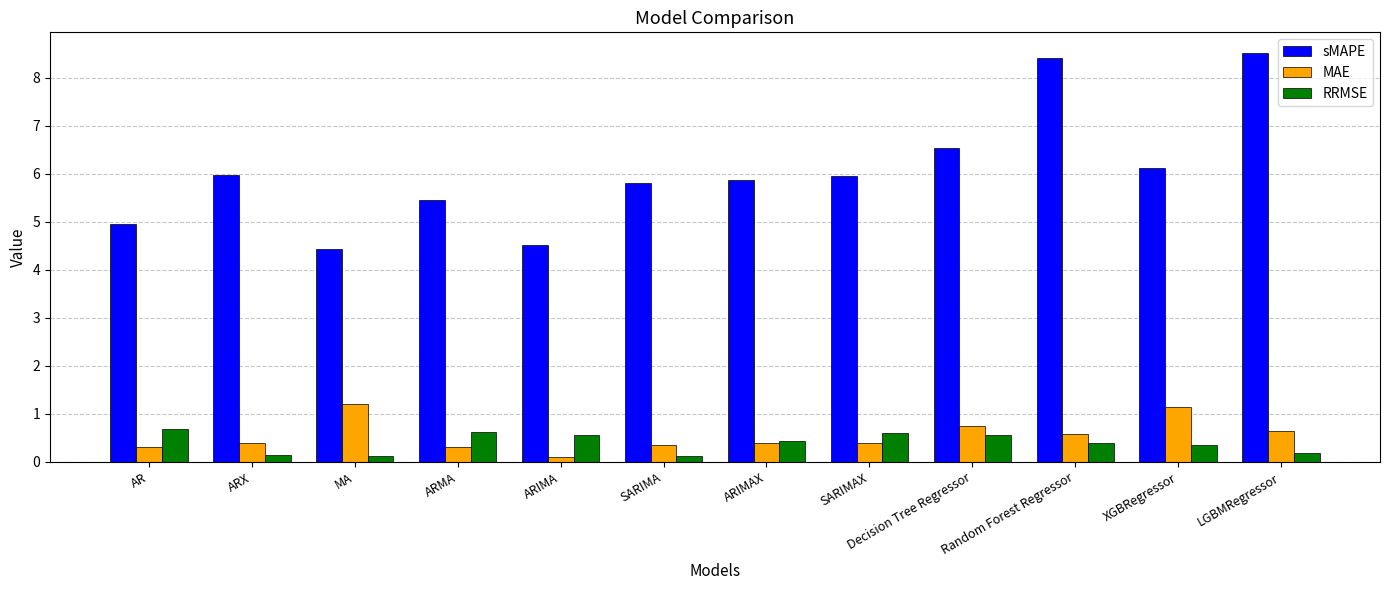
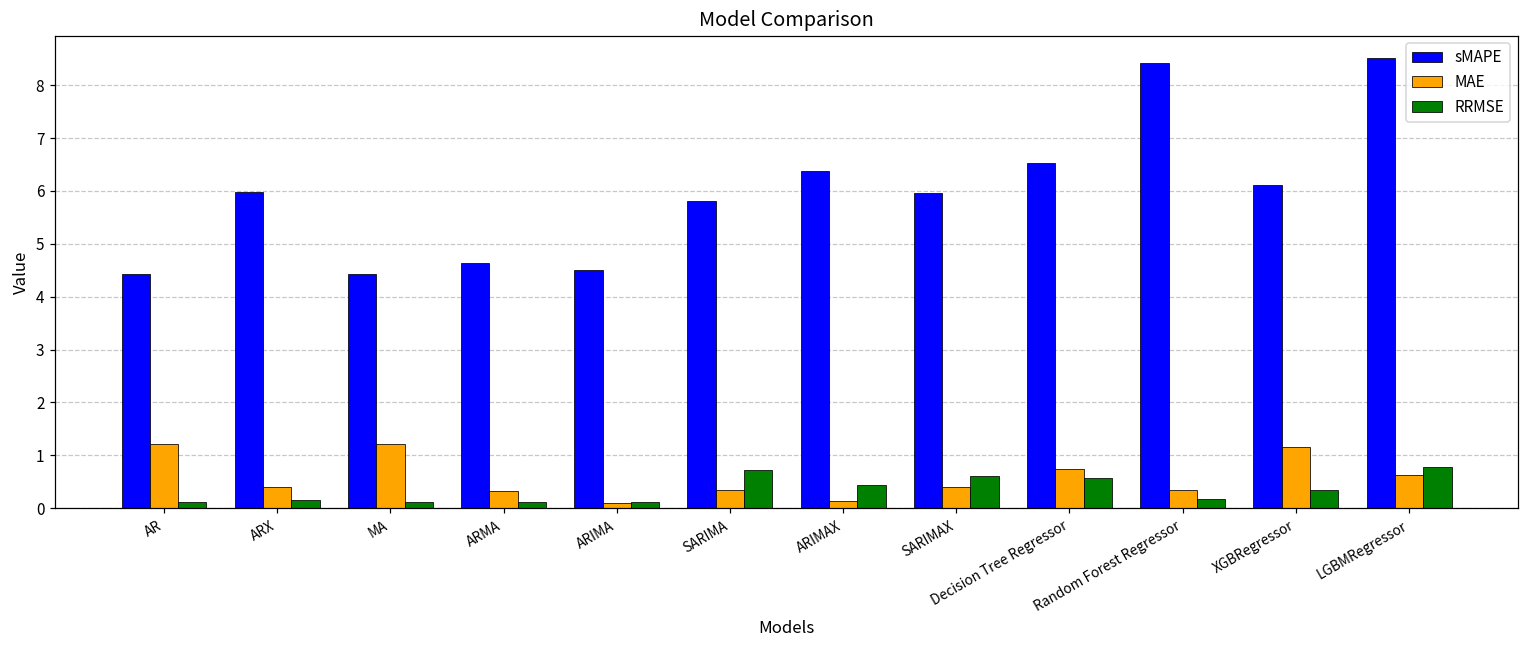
  {
    "sMAPE": {
-     "AR": 5.0,
+     "AR": 4.4,
      "ARX": 6.0,
      "MA": 4.4,
-     "ARMA": 5.5,
+     "ARMA": 4.6,
      "ARIMA": 4.5,
      "SARIMA": 5.8,
-     "ARIMAX": 5.9,
+     "ARIMAX": 6.4,
      "SARIMAX": 6.0,
      "Decision Tree Regressor": 6.5,
      "Random Forest Regressor": 8.4,
      "XGBRegressor": 6.1,
      "LGBMRegressor": 8.5
    },
    "MAE": {
-     "AR": 0.3,
+     "AR": 1.2,
      "ARX": 0.4,
      "MA": 1.2,
      "ARMA": 0.3,
      "ARIMA": 0.1,
      "SARIMA": 0.3,
-     "ARIMAX": 0.4,
+     "ARIMAX": 0.1,
      "SARIMAX": 0.4,
      "Decision Tree Regressor": 0.7,
-     "Random Forest Regressor": 0.6,
+     "Random Forest Regressor": 0.3,
      "XGBRegressor": 1.2,
      "LGBMRegressor": 0.6
    },
    "RRMSE": {
-     "AR": 0.7,
+     "AR": 0.1,
      "ARX": 0.2,
      "MA": 0.1,
-     "ARMA": 0.6,
-     "ARIMA": 0.6,
-     "SARIMA": 0.1,
+     "ARMA": 0.1,
+     "ARIMA": 0.1,
+     "SARIMA": 0.7,
      "ARIMAX": 0.4,
      "SARIMAX": 0.6,
      "Decision Tree Regressor": 0.6,
-     "Random Forest Regressor": 0.4,
+     "Random Forest Regressor": 0.2,
      "XGBRegressor": 0.3,
-     "LGBMRegressor": 0.2
+     "LGBMRegressor": 0.8
    }
  }
